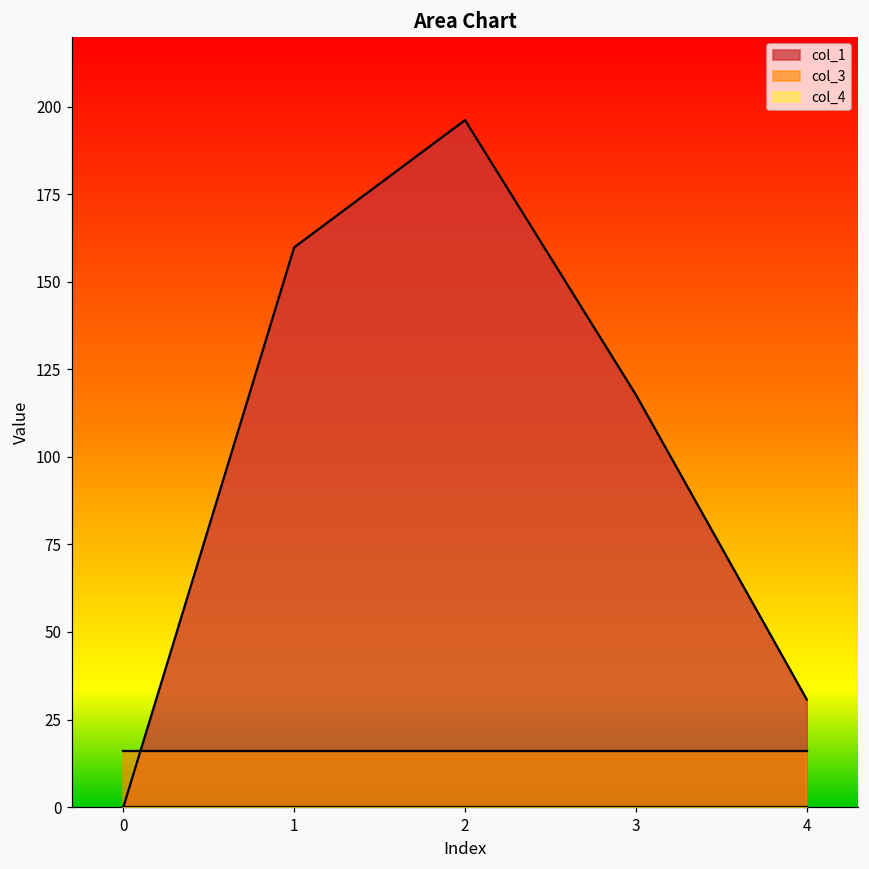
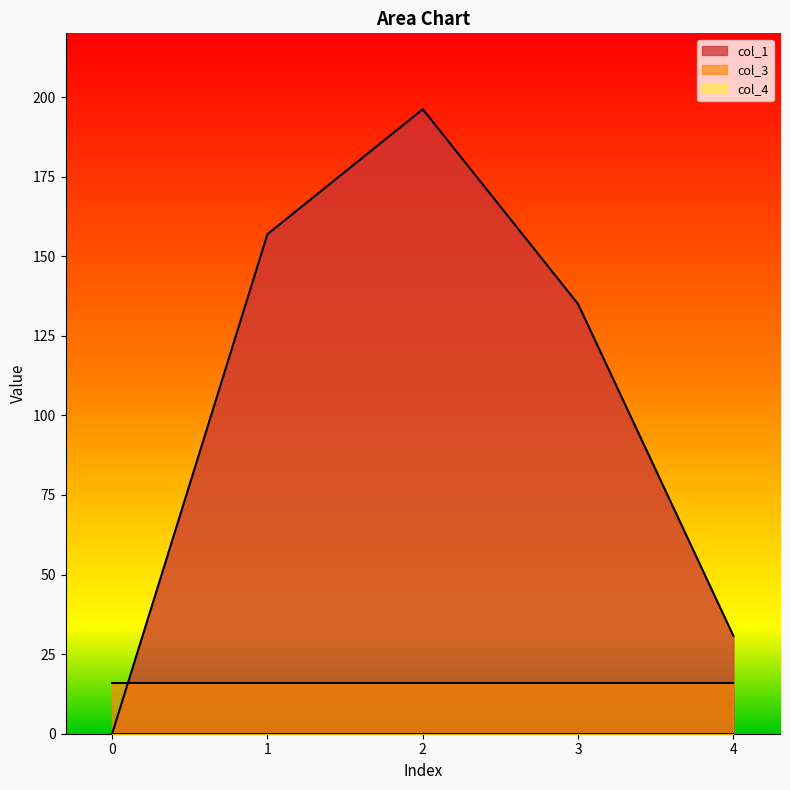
  {
    "col_1": {
-     "1": 160,
+     "1": 157,
      "2": 196,
-     "3": 118,
+     "3": 135,
      "4": 31
    },
    "col_3": {
      "0": 16,
      "1": 16,
      "2": 16,
      "3": 16,
      "4": 16
    },
    "col_4": {
      "1": 0,
      "2": 0,
      "3": 0,
      "4": 0
    }
  }
